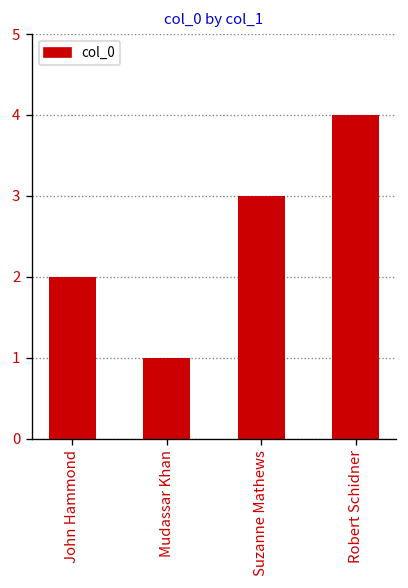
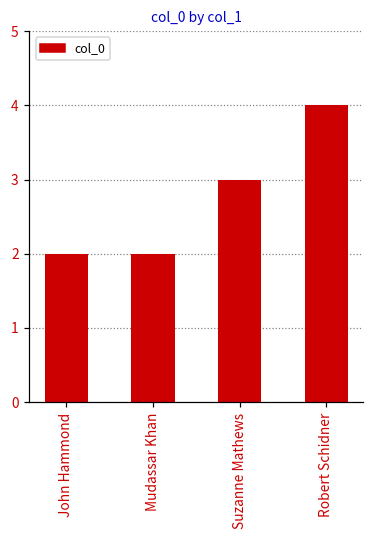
  {
    "John Hammond": 2,
-   "Mudassar Khan": 1,
+   "Mudassar Khan": 2,
    "Suzanne Mathews": 3,
    "Robert Schidner": 4
  }
